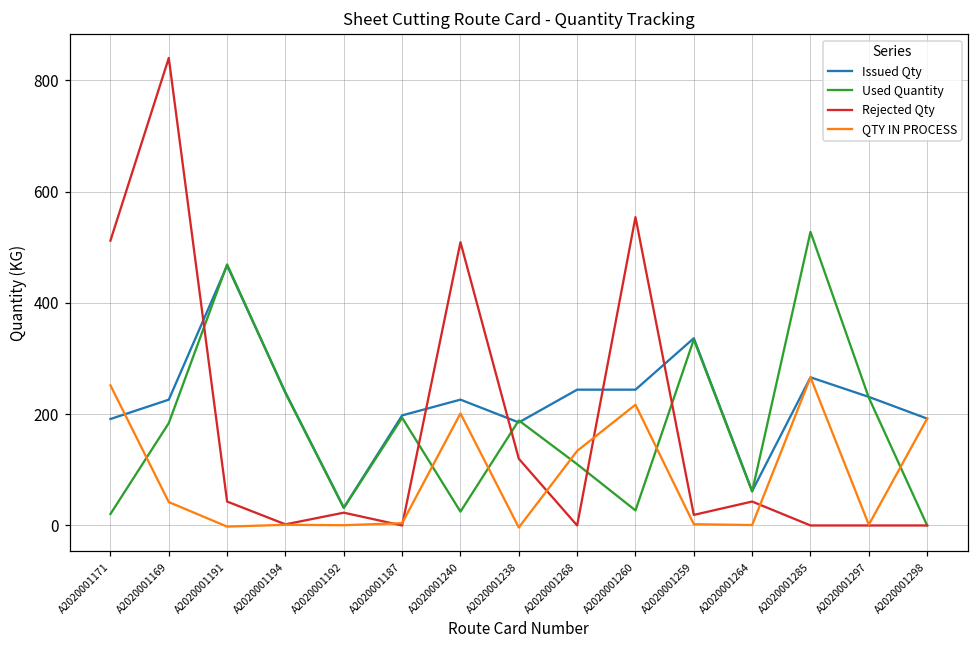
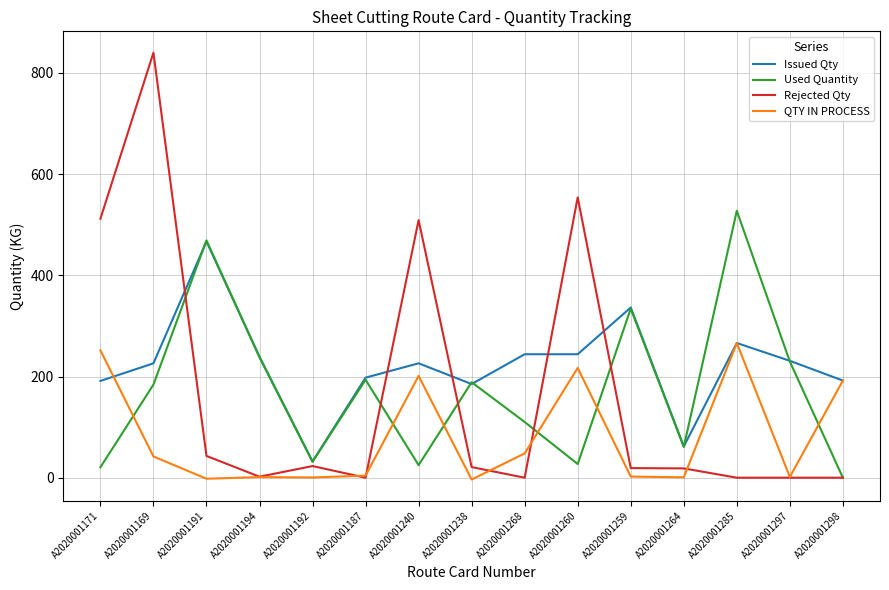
  {
    "Issued Qty": {
      "A2020001171": 190,
      "A2020001169": 230,
      "A2020001240": 230,
      "A2020001268": 240,
      "A2020001260": 240
    },
    "Used Quantity": {
      "A2020001171": 20,
      "A2020001169": 180,
      "A2020001240": 20,
      "A2020001268": 110,
      "A2020001260": 30,
      "A2020001285": 530
    },
    "Rejected Qty": {
      "A2020001171": 510,
      "A2020001169": 840,
      "A2020001191": 40,
      "A2020001192": 20,
      "A2020001240": 510,
-     "A2020001238": 120,
+     "A2020001238": 20,
      "A2020001268": 0,
      "A2020001260": 550,
      "A2020001259": 20,
-     "A2020001264": 40,
+     "A2020001264": 20,
      "A2020001285": 0
    },
    "QTY IN PROCESS": {
      "A2020001171": 250,
      "A2020001169": 40,
      "A2020001191": 0,
      "A2020001192": 0,
      "A2020001240": 200,
      "A2020001238": 0,
-     "A2020001268": 130,
+     "A2020001268": 50,
      "A2020001260": 220,
      "A2020001259": 0,
      "A2020001264": 0
    }
  }
